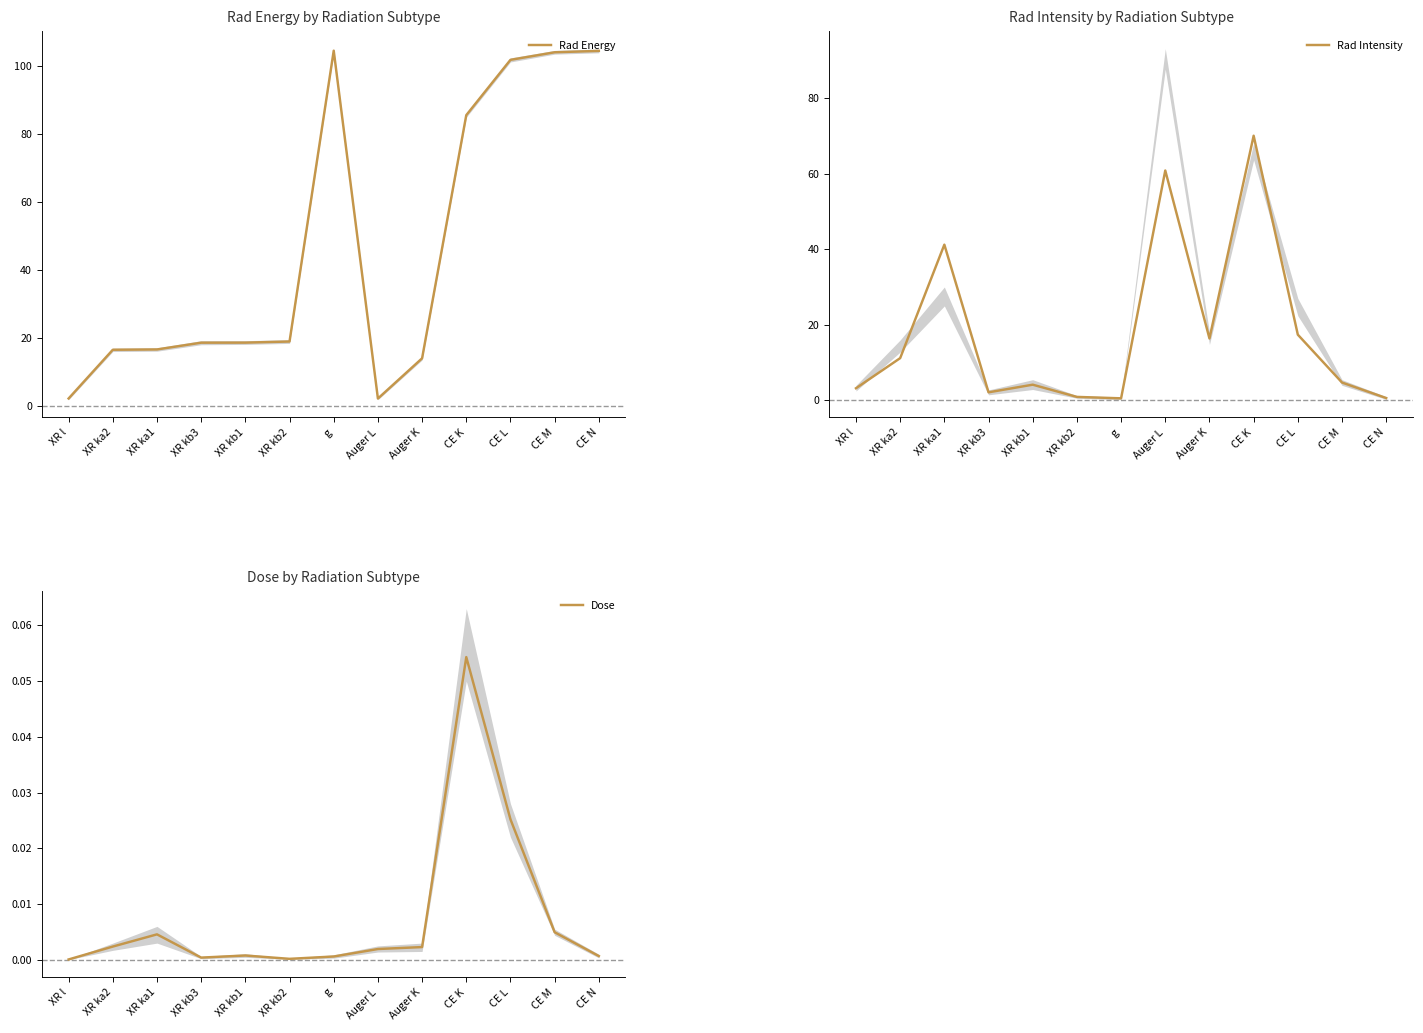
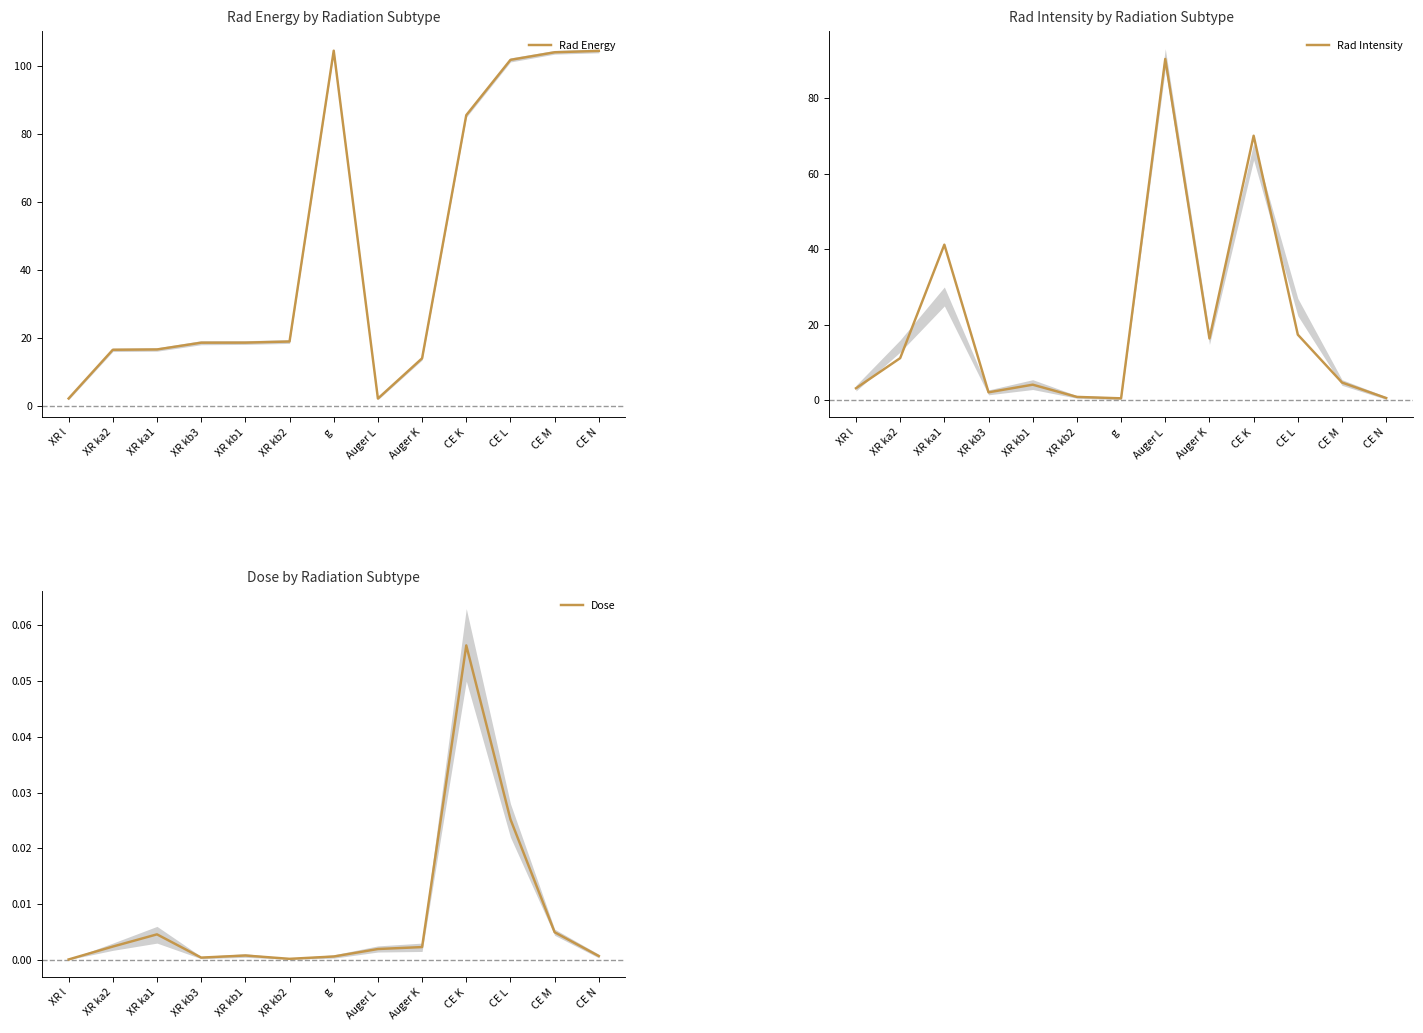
  {
    "Rad Intensity by Radiation Subtype": {
      "Rad Intensity": {
        "XR l": 3,
        "XR ka2": 11,
        "XR ka1": 41,
        "XR kb1": 4,
-       "Auger L": 61,
+       "Auger L": 90,
        "Auger K": 16,
        "CE K": 70,
        "CE L": 17,
        "CE M": 5
      }
    },
    "Dose by Radiation Subtype": {
      "Dose": {
        "XR ka2": 0.002,
        "XR ka1": 0.005,
        "Auger L": 0.002,
        "Auger K": 0.002,
-       "CE K": 0.054,
+       "CE K": 0.056,
        "CE L": 0.025,
        "CE M": 0.005
      }
    }
  }
